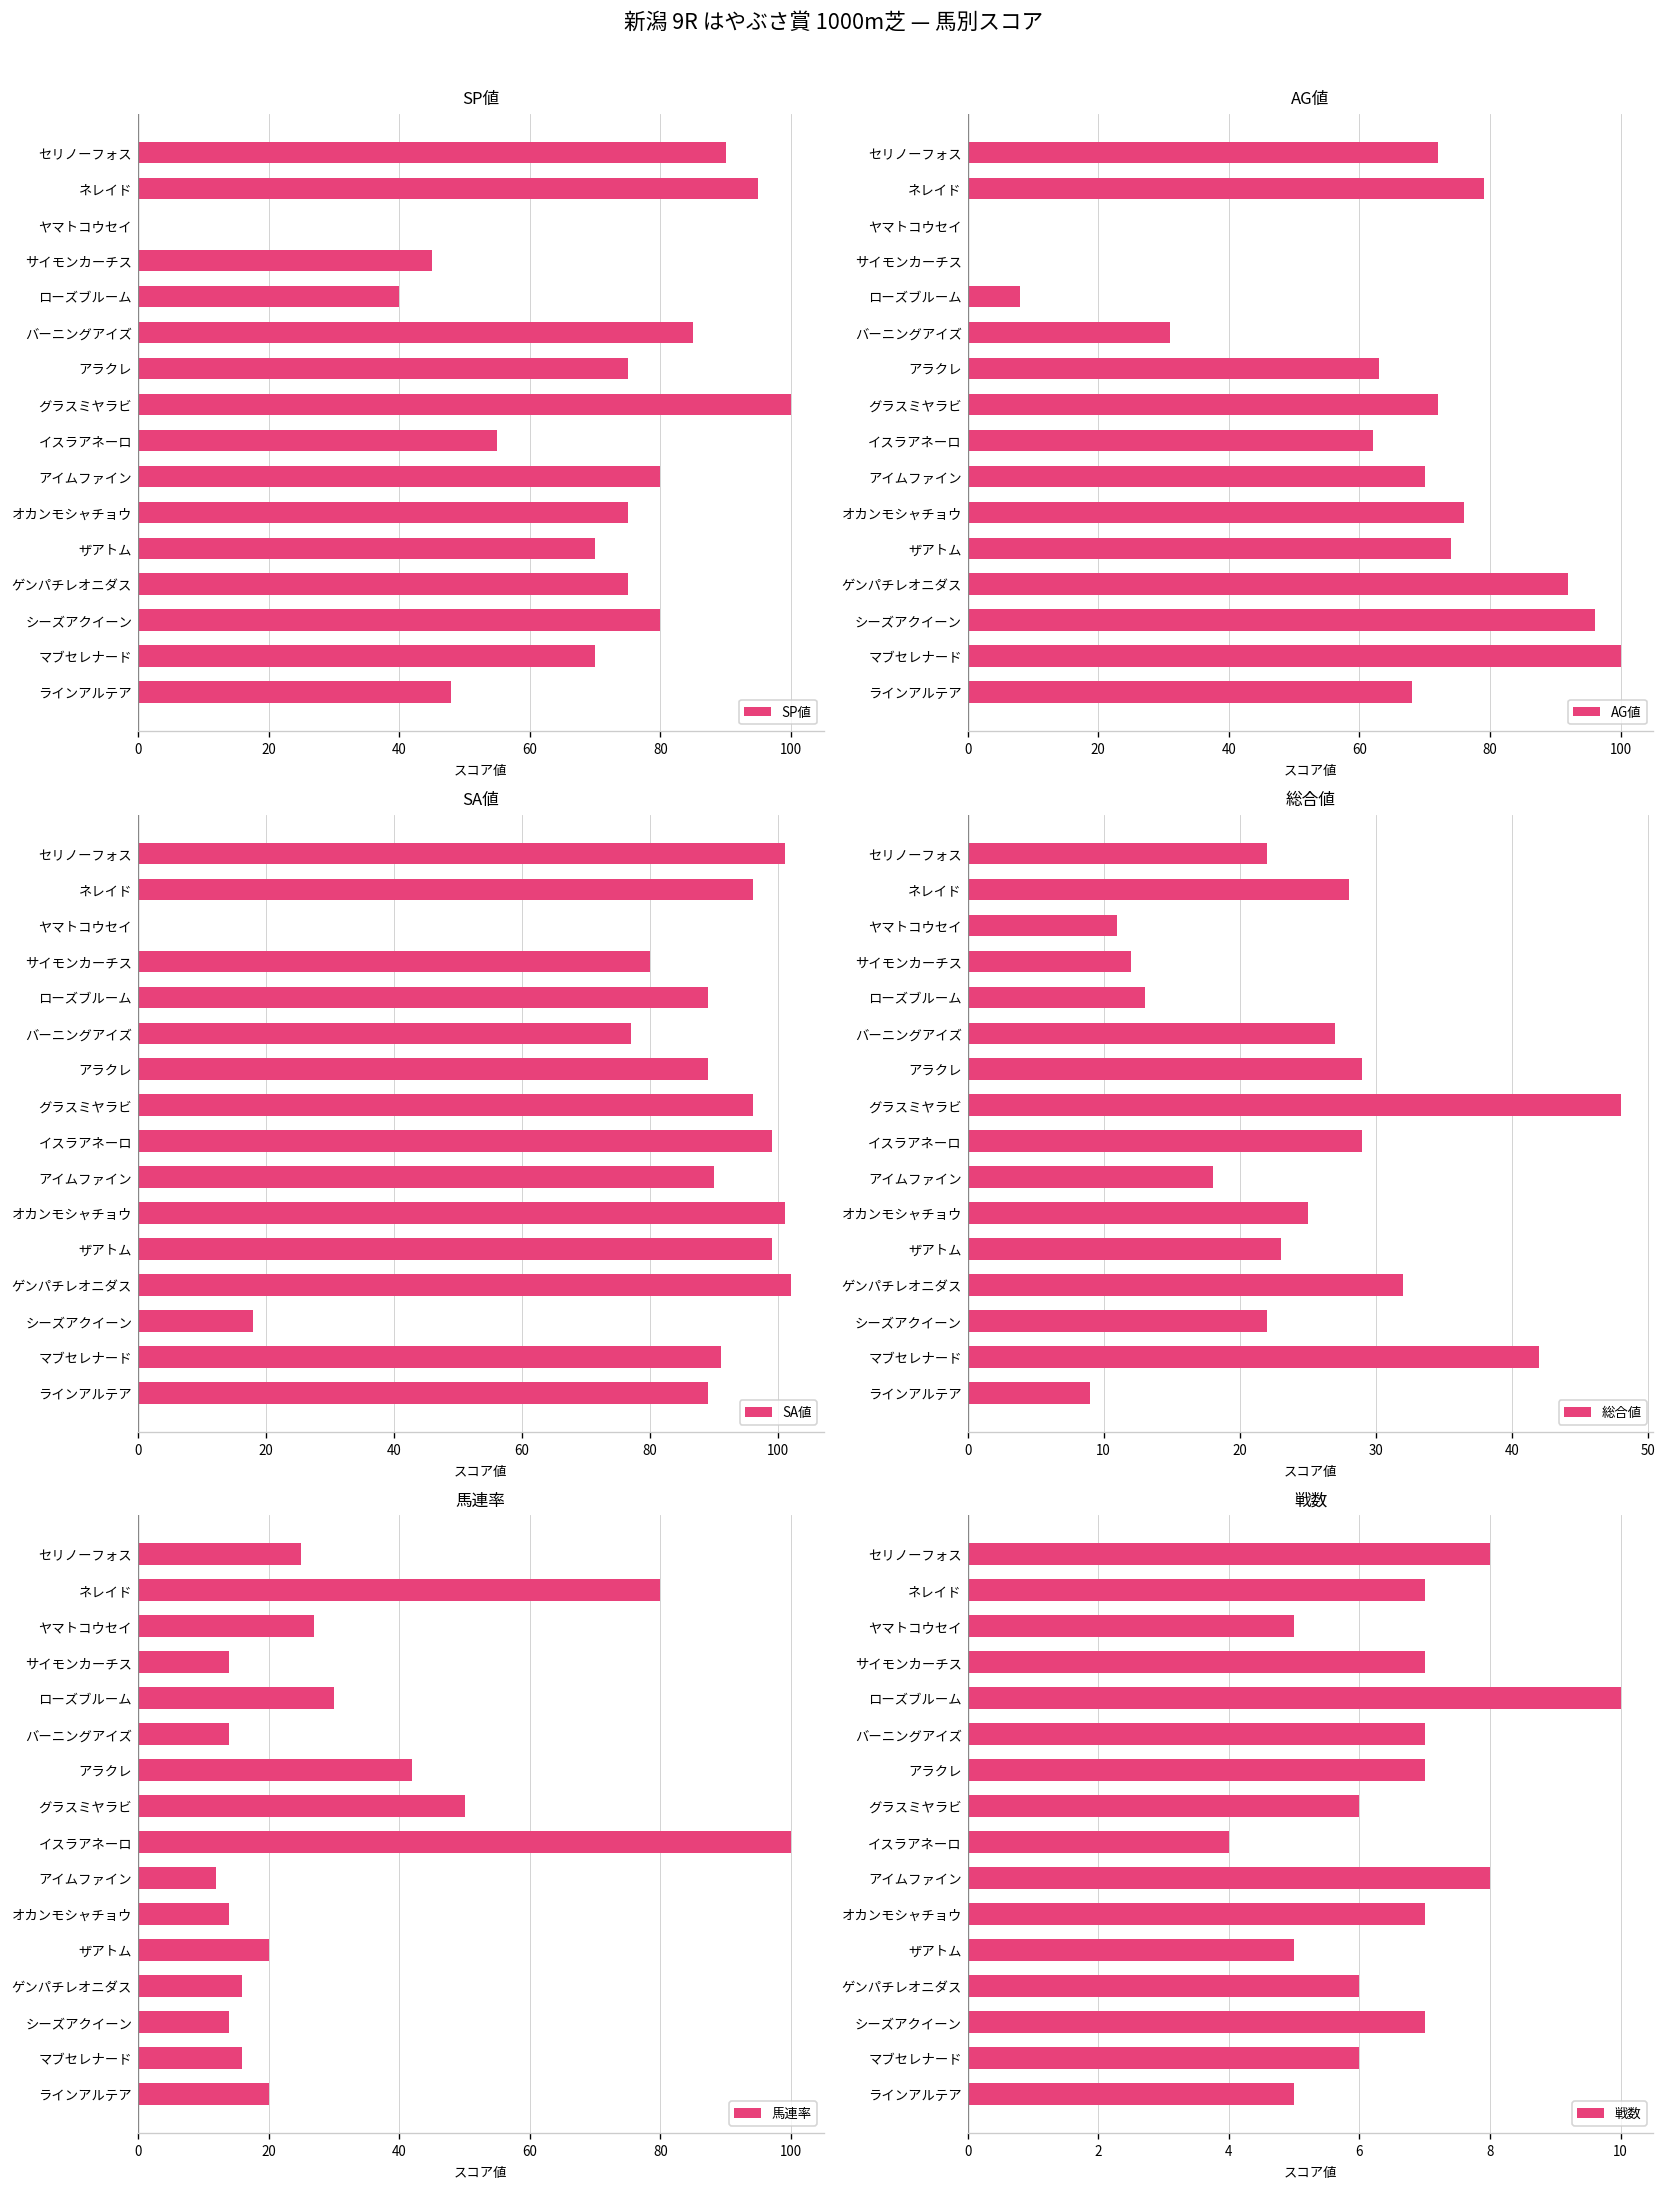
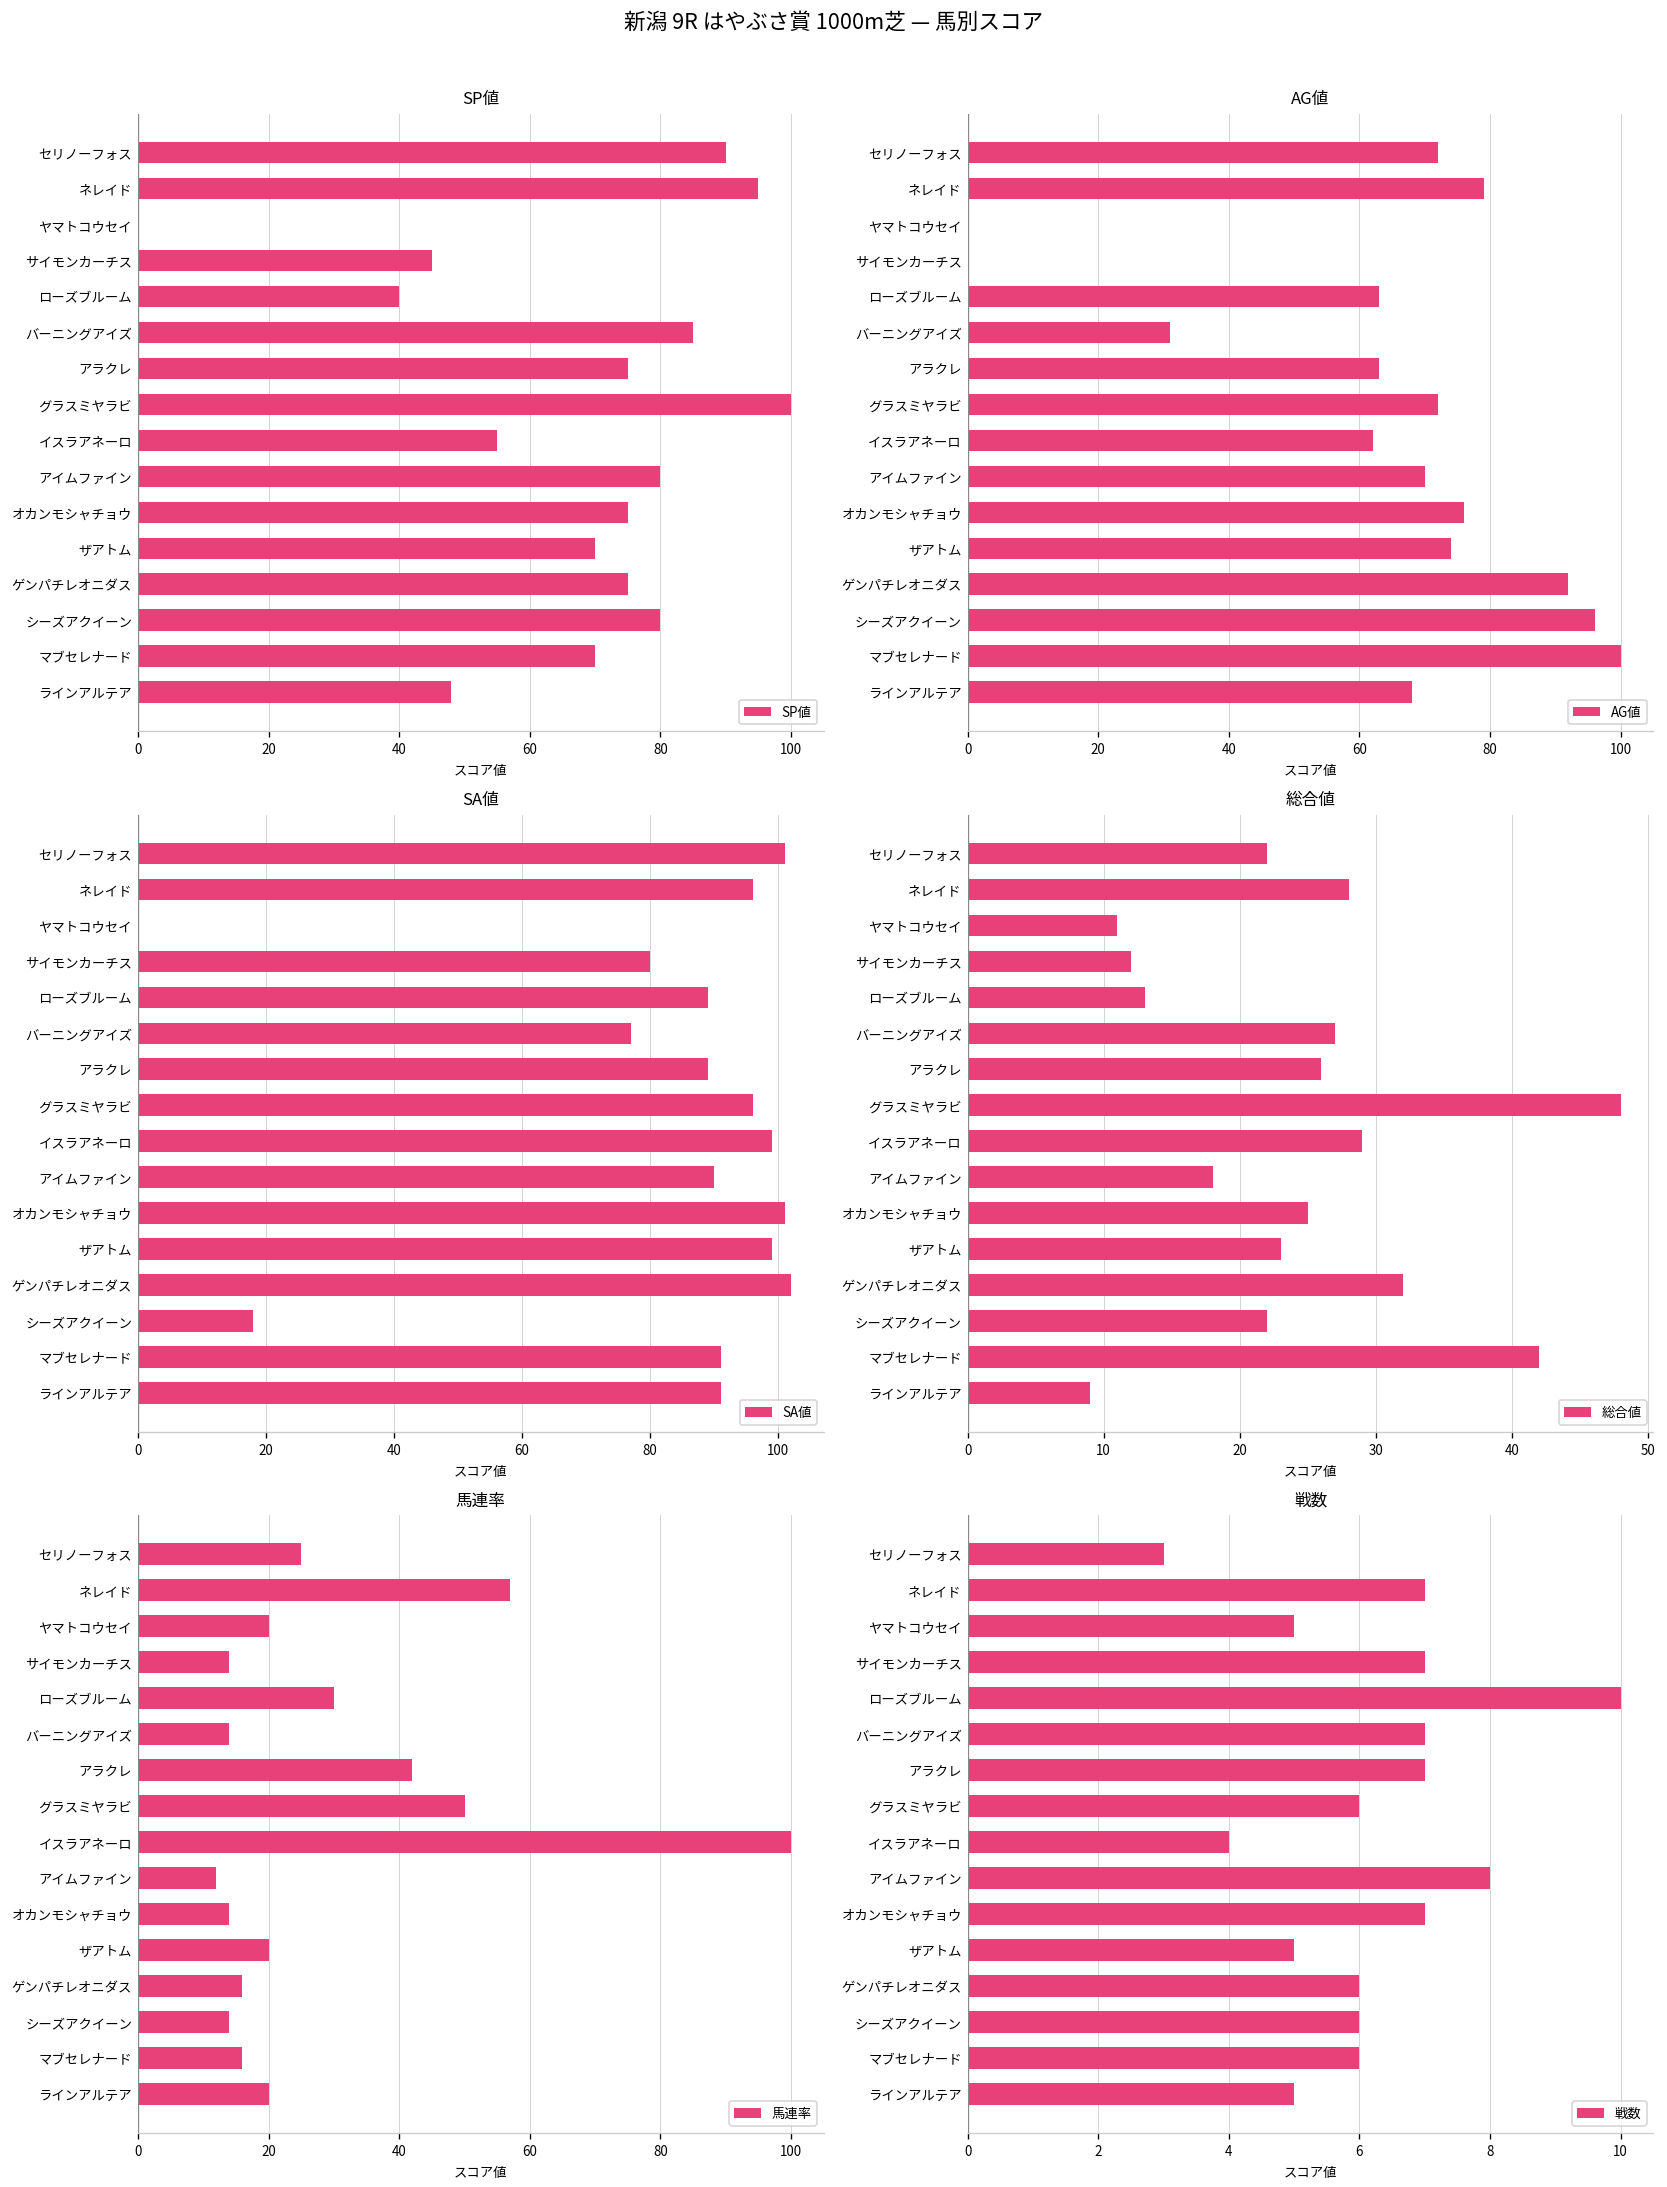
  {
    "SP値": {
      "セリノーフォス": 90,
      "ネレイド": 95,
      "ヤマトコウセイ": 0,
      "サイモンカーチス": 45,
      "ローズブルーム": 40,
      "バーニングアイズ": 85,
      "アラクレ": 75,
      "グラスミヤラビ": 100,
      "イスラアネーロ": 55,
      "アイムファイン": 80,
      "オカンモシャチョウ": 75,
      "ザアトム": 70,
      "ゲンパチレオニダス": 75,
      "シーズアクイーン": 80,
      "マブセレナード": 70,
      "ラインアルテア": 48
    },
    "AG値": {
      "セリノーフォス": 72,
      "ネレイド": 79,
      "ヤマトコウセイ": 0,
      "サイモンカーチス": 0,
-     "ローズブルーム": 8,
+     "ローズブルーム": 63,
      "バーニングアイズ": 31,
      "アラクレ": 63,
      "グラスミヤラビ": 72,
      "イスラアネーロ": 62,
      "アイムファイン": 70,
      "オカンモシャチョウ": 76,
      "ザアトム": 74,
      "ゲンパチレオニダス": 92,
      "シーズアクイーン": 96,
      "マブセレナード": 100,
      "ラインアルテア": 68
    },
    "SA値": {
      "セリノーフォス": 101,
      "ネレイド": 96,
      "ヤマトコウセイ": 0,
      "サイモンカーチス": 80,
      "ローズブルーム": 89,
      "バーニングアイズ": 77,
      "アラクレ": 89,
      "グラスミヤラビ": 96,
      "イスラアネーロ": 99,
      "アイムファイン": 90,
      "オカンモシャチョウ": 101,
      "ザアトム": 99,
      "ゲンパチレオニダス": 102,
      "シーズアクイーン": 18,
      "マブセレナード": 91,
-     "ラインアルテア": 89
+     "ラインアルテア": 91
    },
    "総合値": {
      "セリノーフォス": 22,
      "ネレイド": 28,
      "ヤマトコウセイ": 11,
      "サイモンカーチス": 12,
      "ローズブルーム": 13,
      "バーニングアイズ": 27,
-     "アラクレ": 29,
+     "アラクレ": 26,
      "グラスミヤラビ": 48,
      "イスラアネーロ": 29,
      "アイムファイン": 18,
      "オカンモシャチョウ": 25,
      "ザアトム": 23,
      "ゲンパチレオニダス": 32,
      "シーズアクイーン": 22,
      "マブセレナード": 42,
      "ラインアルテア": 9
    },
    "馬連率": {
      "セリノーフォス": 25,
-     "ネレイド": 80,
-     "ヤマトコウセイ": 27,
+     "ネレイド": 57,
+     "ヤマトコウセイ": 20,
      "サイモンカーチス": 14,
      "ローズブルーム": 30,
      "バーニングアイズ": 14,
      "アラクレ": 42,
      "グラスミヤラビ": 50,
      "イスラアネーロ": 100,
      "アイムファイン": 12,
      "オカンモシャチョウ": 14,
      "ザアトム": 20,
      "ゲンパチレオニダス": 16,
      "シーズアクイーン": 14,
      "マブセレナード": 16,
      "ラインアルテア": 20
    },
    "戦数": {
-     "セリノーフォス": 8,
+     "セリノーフォス": 3,
      "ネレイド": 7,
      "ヤマトコウセイ": 5,
      "サイモンカーチス": 7,
      "ローズブルーム": 10,
      "バーニングアイズ": 7,
      "アラクレ": 7,
      "グラスミヤラビ": 6,
      "イスラアネーロ": 4,
      "アイムファイン": 8,
      "オカンモシャチョウ": 7,
      "ザアトム": 5,
      "ゲンパチレオニダス": 6,
-     "シーズアクイーン": 7,
+     "シーズアクイーン": 6,
      "マブセレナード": 6,
      "ラインアルテア": 5
    }
  }
